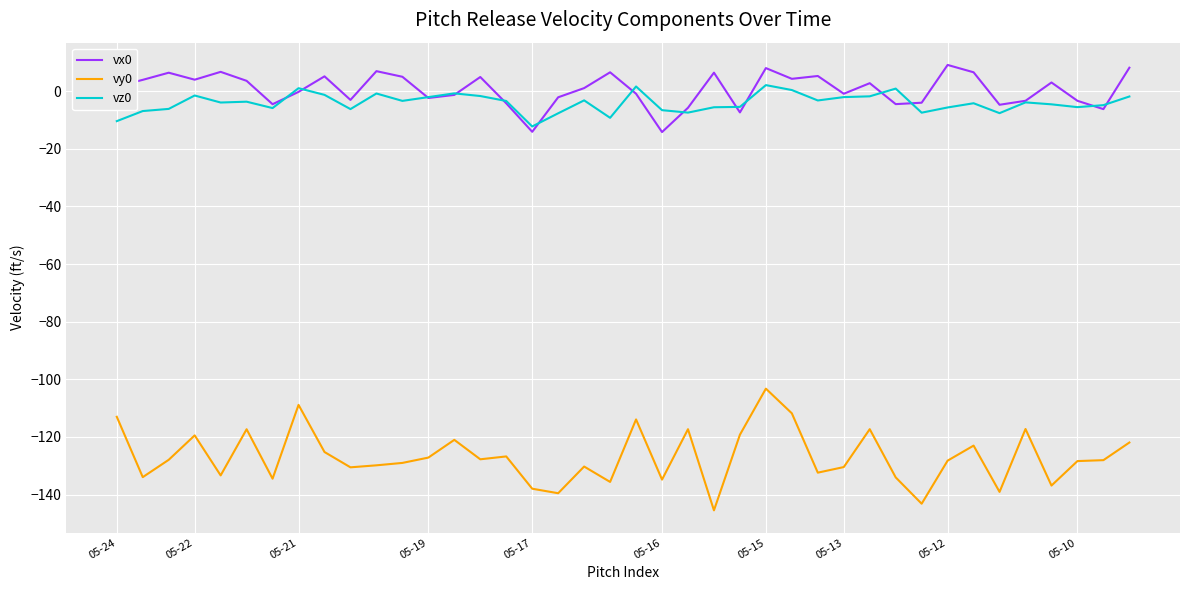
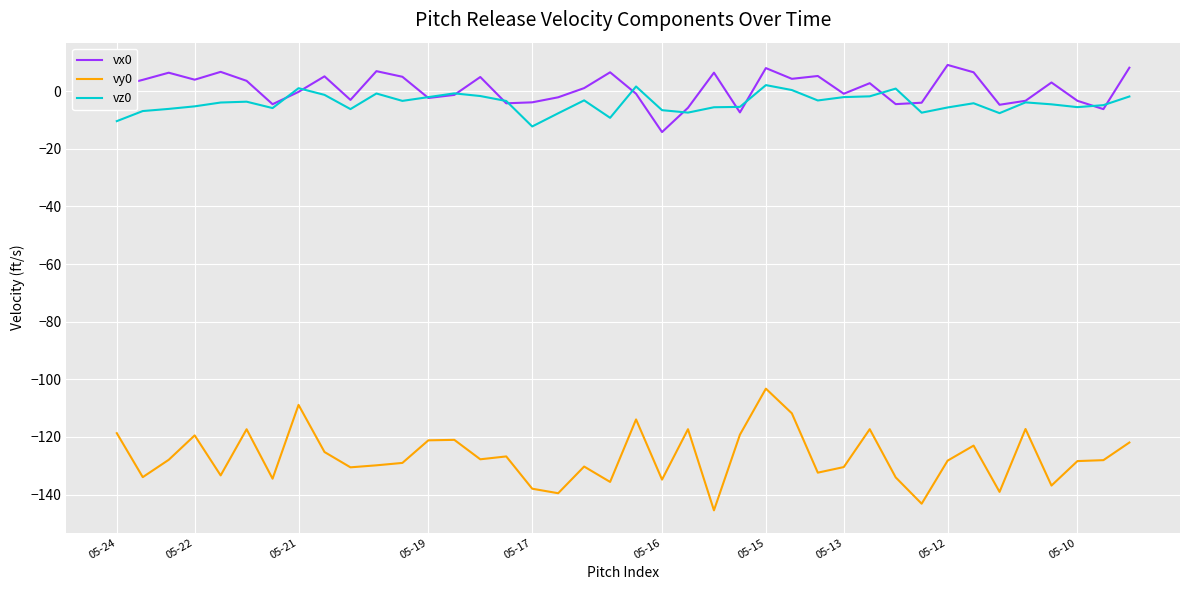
  {
    "vx0": {
      "05-22": 4,
      "05-21": 0,
-     "05-17": -14,
+     "05-17": -4,
      "05-16": -14,
      "05-15": 8,
      "05-13": -1,
      "05-12": 9,
      "05-10": -3
    },
    "vy0": {
-     "05-24": -113,
+     "05-24": -119,
      "05-22": -119,
      "05-21": -109,
-     "05-19": -127,
+     "05-19": -121,
      "05-17": -138,
      "05-16": -135,
      "05-15": -103,
      "05-13": -130,
      "05-12": -128,
      "05-10": -128
    },
    "vz0": {
      "05-24": -10,
-     "05-22": -2,
+     "05-22": -5,
      "05-21": 1,
      "05-17": -12,
      "05-16": -7,
      "05-15": 2,
      "05-13": -2,
      "05-12": -6,
      "05-10": -6
    }
  }
